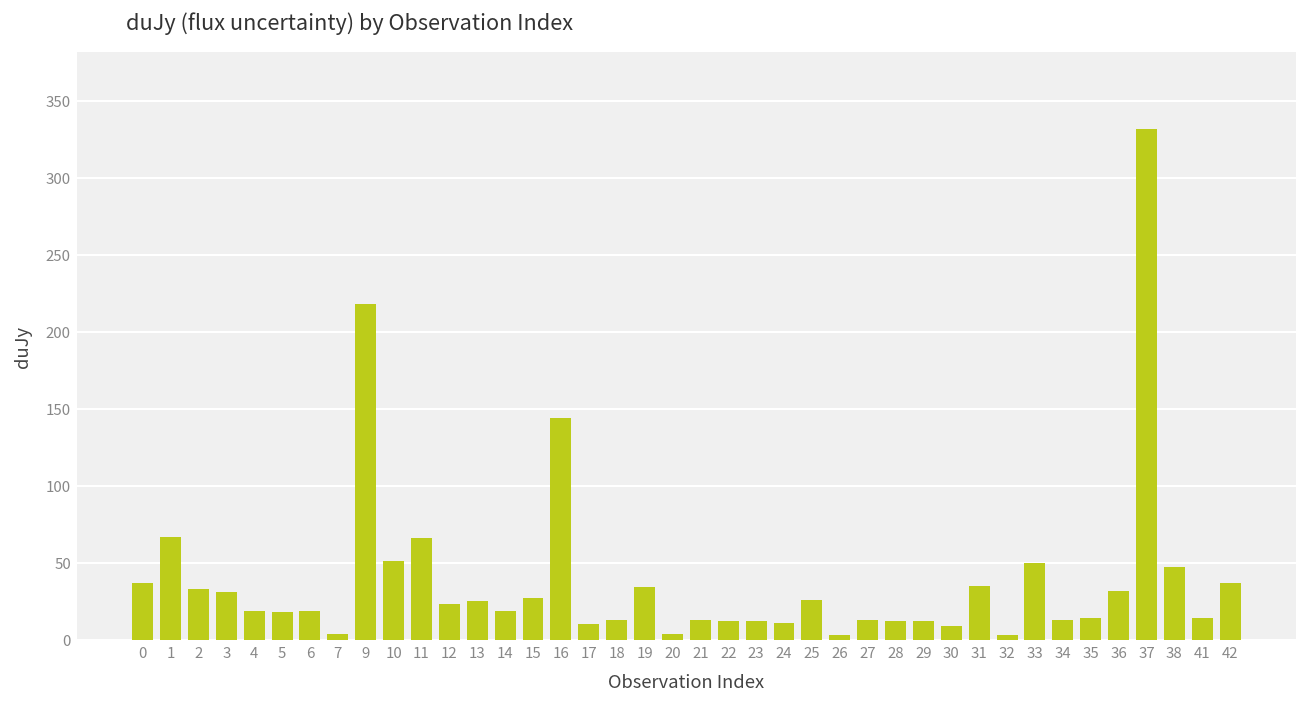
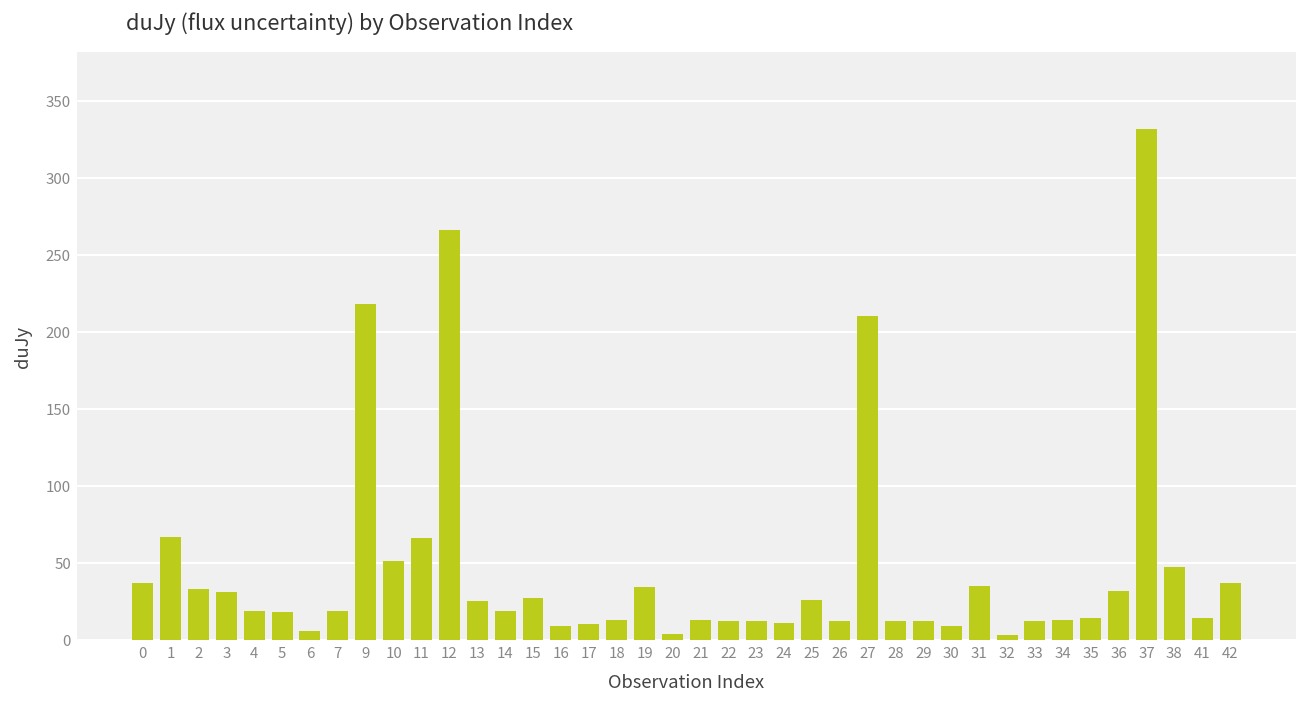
  {
    "0": 37,
    "1": 67,
    "2": 33,
    "3": 31,
    "4": 19,
    "5": 18,
-   "6": 19,
-   "7": 4,
+   "6": 6,
+   "7": 19,
    "9": 218,
    "10": 51,
    "11": 66,
-   "12": 23,
+   "12": 266,
    "13": 25,
    "14": 19,
    "15": 27,
-   "16": 144,
+   "16": 9,
    "17": 10,
    "18": 13,
    "19": 34,
    "20": 4,
    "21": 13,
    "22": 12,
    "23": 12,
    "24": 11,
    "25": 26,
-   "26": 3,
-   "27": 13,
+   "26": 12,
+   "27": 210,
    "28": 12,
    "29": 12,
    "30": 9,
    "31": 35,
    "32": 3,
-   "33": 50,
+   "33": 12,
    "34": 13,
    "35": 14,
    "36": 32,
    "37": 332,
    "38": 47,
    "41": 14,
    "42": 37
  }
